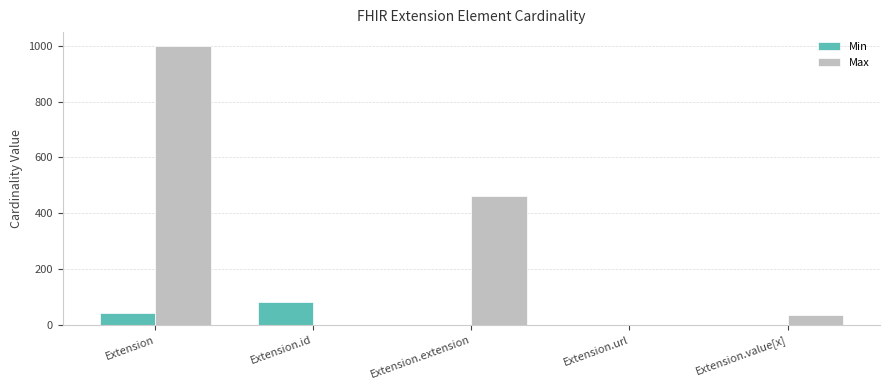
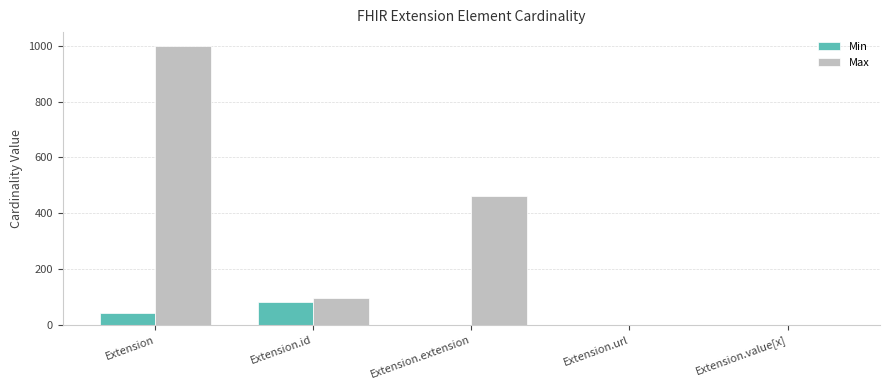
  {
    "Min": {
      "Extension": 40,
      "Extension.id": 80,
      "Extension.extension": 0
    },
    "Max": {
      "Extension": 1000,
-     "Extension.id": 0,
+     "Extension.id": 100,
      "Extension.extension": 460,
-     "Extension.value[x]": 40
+     "Extension.value[x]": 0
    }
  }
